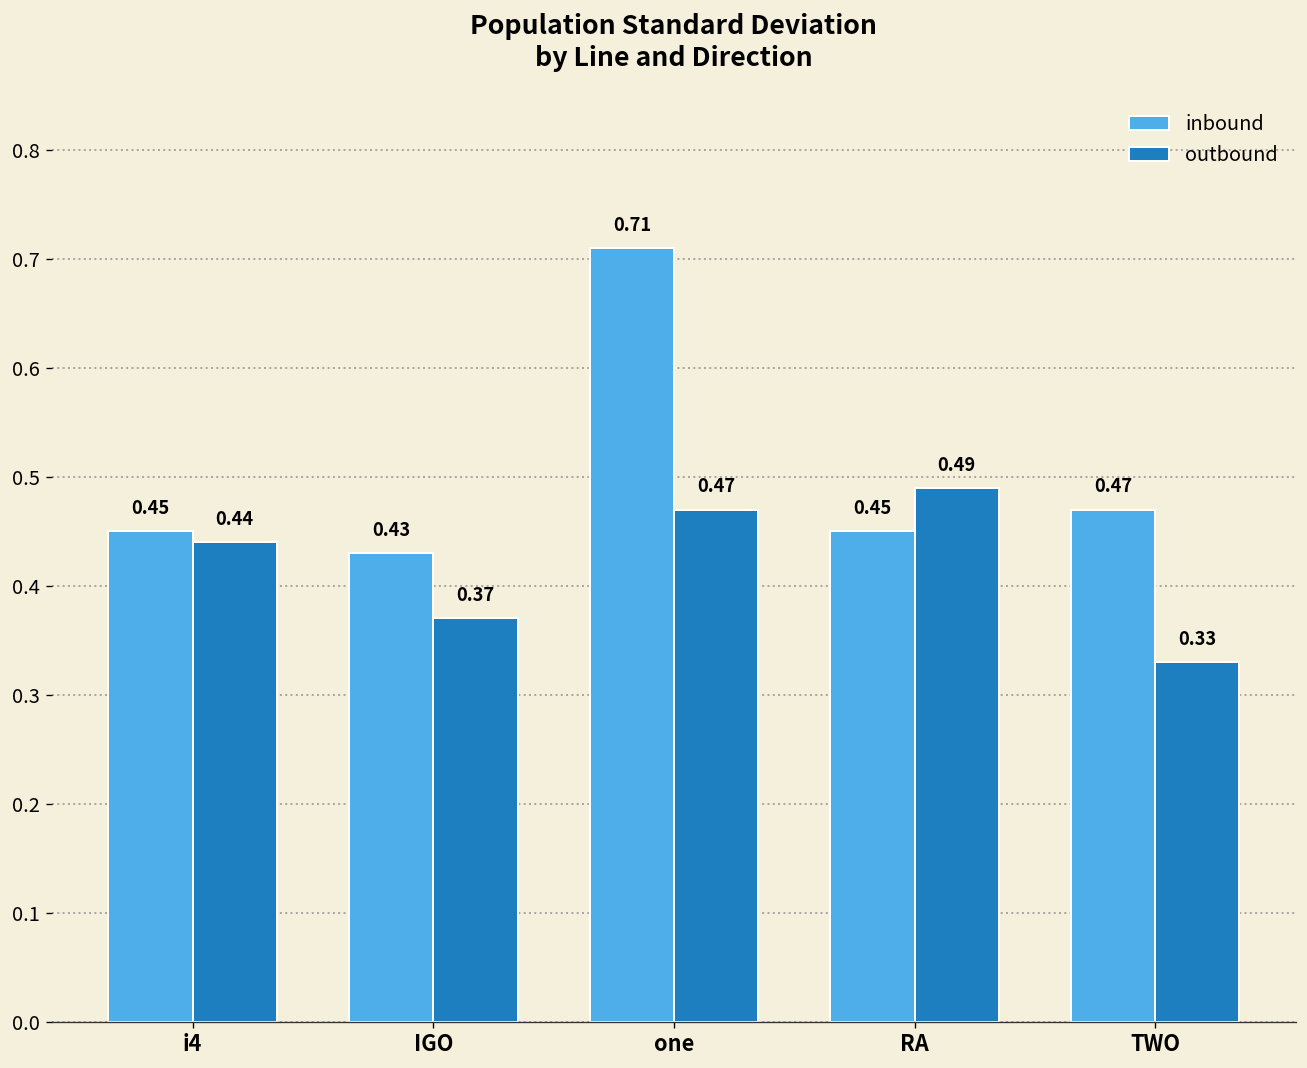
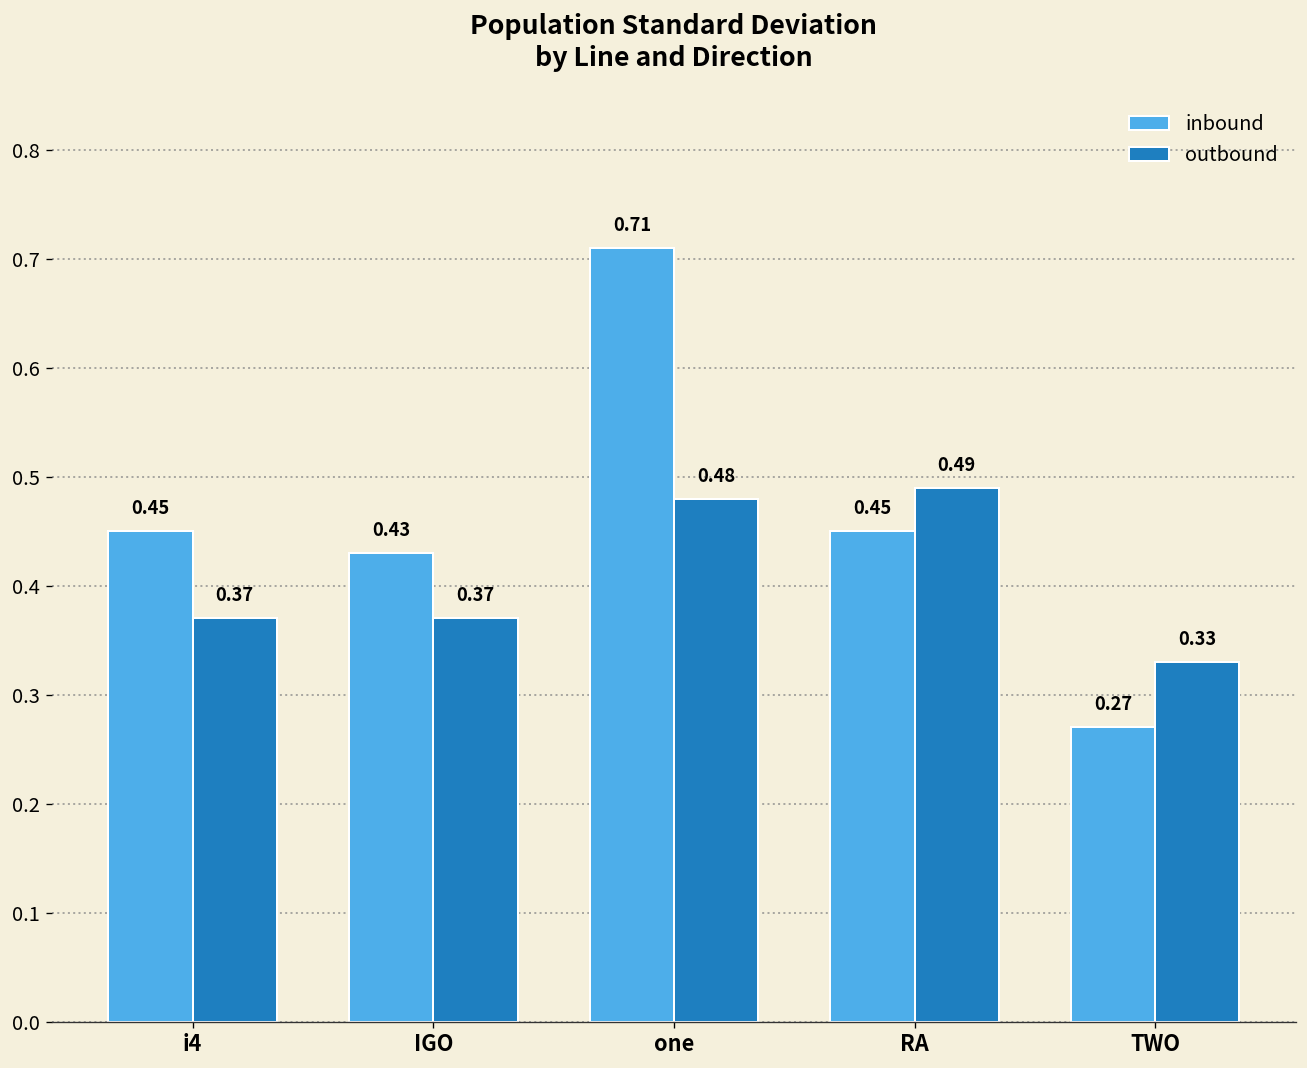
  {
    "inbound": {
      "i4": 0.45,
      "IGO": 0.43,
      "one": 0.71,
      "RA": 0.45,
-     "TWO": 0.47
+     "TWO": 0.27
    },
    "outbound": {
-     "i4": 0.44,
+     "i4": 0.37,
      "IGO": 0.37,
-     "one": 0.47,
+     "one": 0.48,
      "RA": 0.49,
      "TWO": 0.33
    }
  }
